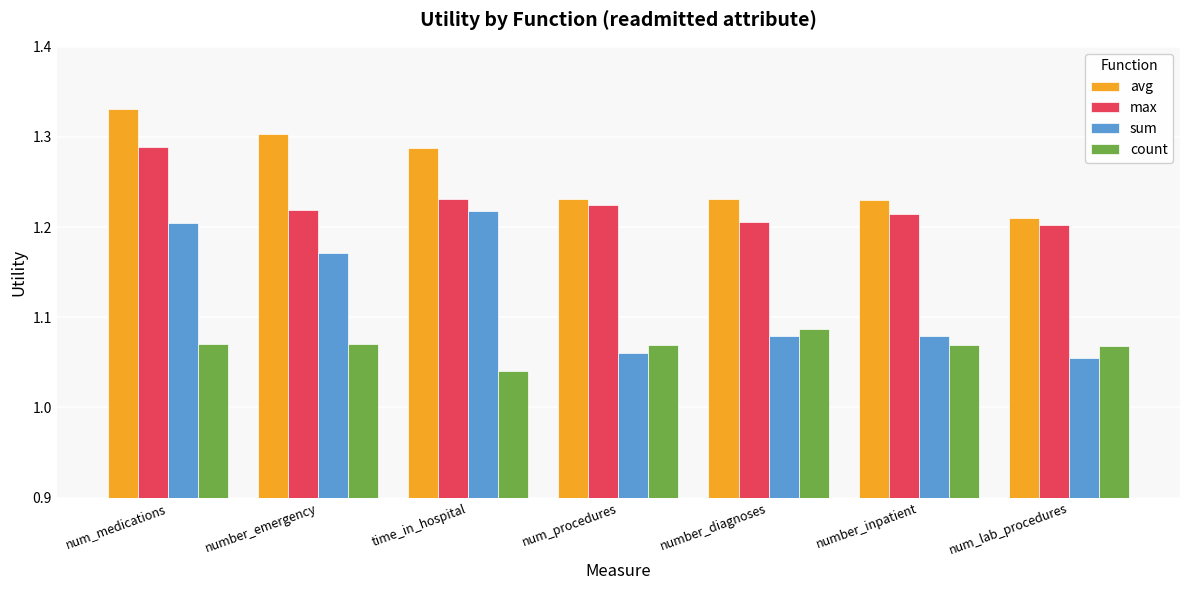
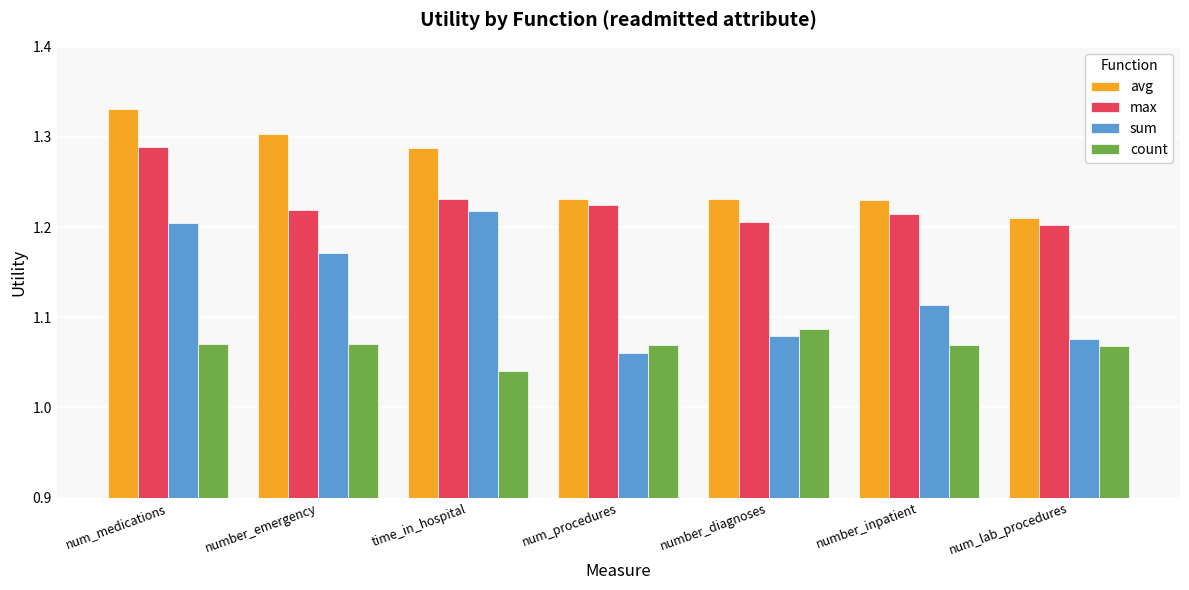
  {
    "avg": {
      "num_medications": 1.33,
      "number_emergency": 1.30,
      "time_in_hospital": 1.29,
      "num_procedures": 1.23,
      "number_diagnoses": 1.23,
      "number_inpatient": 1.23,
      "num_lab_procedures": 1.21
    },
    "max": {
      "num_medications": 1.29,
      "number_emergency": 1.22,
      "time_in_hospital": 1.23,
      "num_procedures": 1.22,
      "number_diagnoses": 1.21,
      "number_inpatient": 1.21,
      "num_lab_procedures": 1.20
    },
    "sum": {
      "num_medications": 1.20,
      "number_emergency": 1.17,
      "time_in_hospital": 1.22,
      "num_procedures": 1.06,
      "number_diagnoses": 1.08,
-     "number_inpatient": 1.08,
-     "num_lab_procedures": 1.05
+     "number_inpatient": 1.11,
+     "num_lab_procedures": 1.08
    },
    "count": {
      "num_medications": 1.07,
      "number_emergency": 1.07,
      "time_in_hospital": 1.04,
      "num_procedures": 1.07,
      "number_diagnoses": 1.09,
      "number_inpatient": 1.07,
      "num_lab_procedures": 1.07
    }
  }
